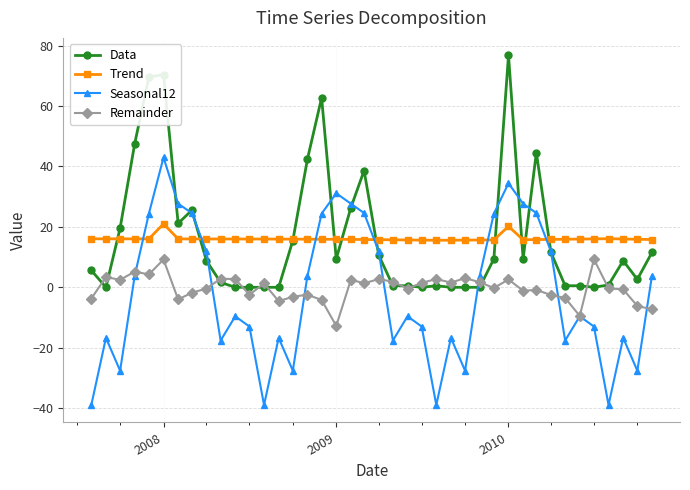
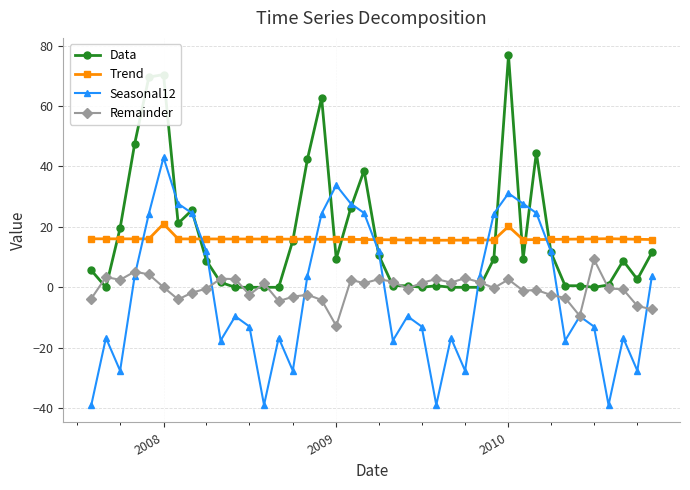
  {
    "Data": {
      "2009": 9,
      "2010": 77
    },
    "Trend": {
      "2008": 21,
      "2009": 16,
      "2010": 20
    },
    "Seasonal12": {
      "2008": 43,
-     "2009": 31,
-     "2010": 34
+     "2009": 34,
+     "2010": 31
    },
    "Remainder": {
-     "2008": 9,
+     "2008": 0,
      "2009": -13,
      "2010": 3
    }
  }
